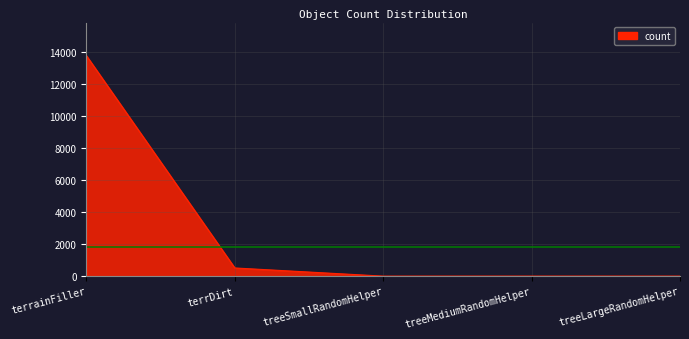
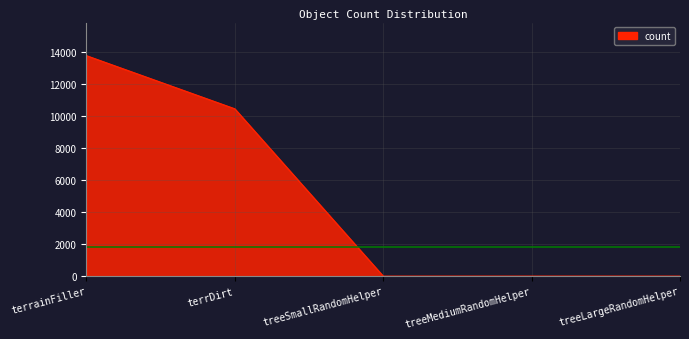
  {
    "terrainFiller": 13800,
-   "terrDirt": 500,
+   "terrDirt": 10500,
    "treeSmallRandomHelper": 0,
    "treeMediumRandomHelper": 0,
    "treeLargeRandomHelper": 0
  }
